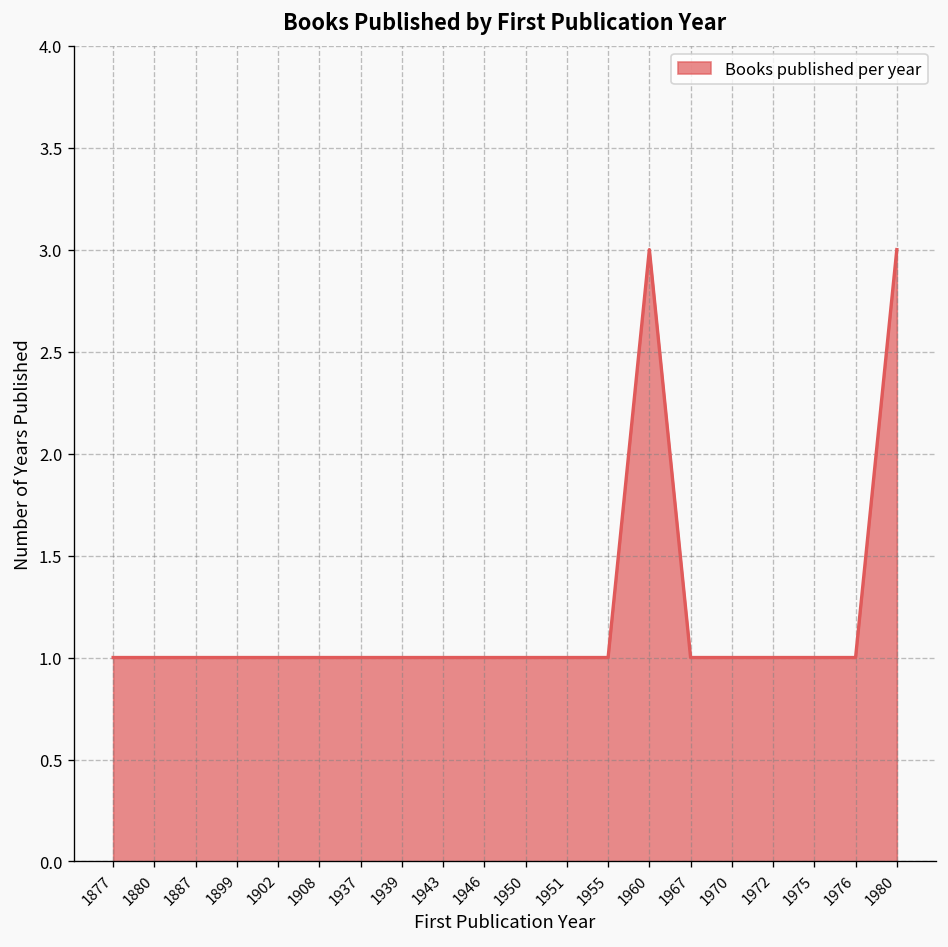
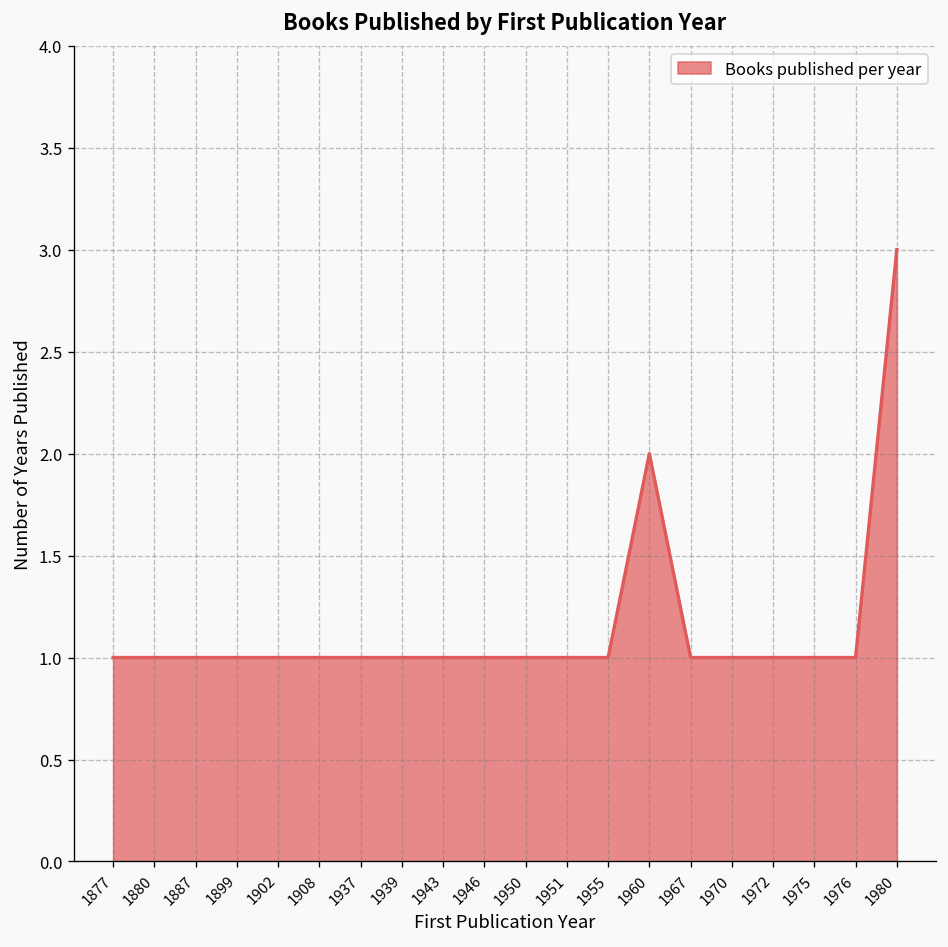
  {
    "1877": 1,
    "1880": 1,
    "1887": 1,
    "1899": 1,
    "1902": 1,
    "1908": 1,
    "1937": 1,
    "1939": 1,
    "1943": 1,
    "1946": 1,
    "1950": 1,
    "1951": 1,
    "1955": 1,
-   "1960": 3,
+   "1960": 2,
    "1967": 1,
    "1970": 1,
    "1972": 1,
    "1975": 1,
    "1976": 1,
    "1980": 3
  }
